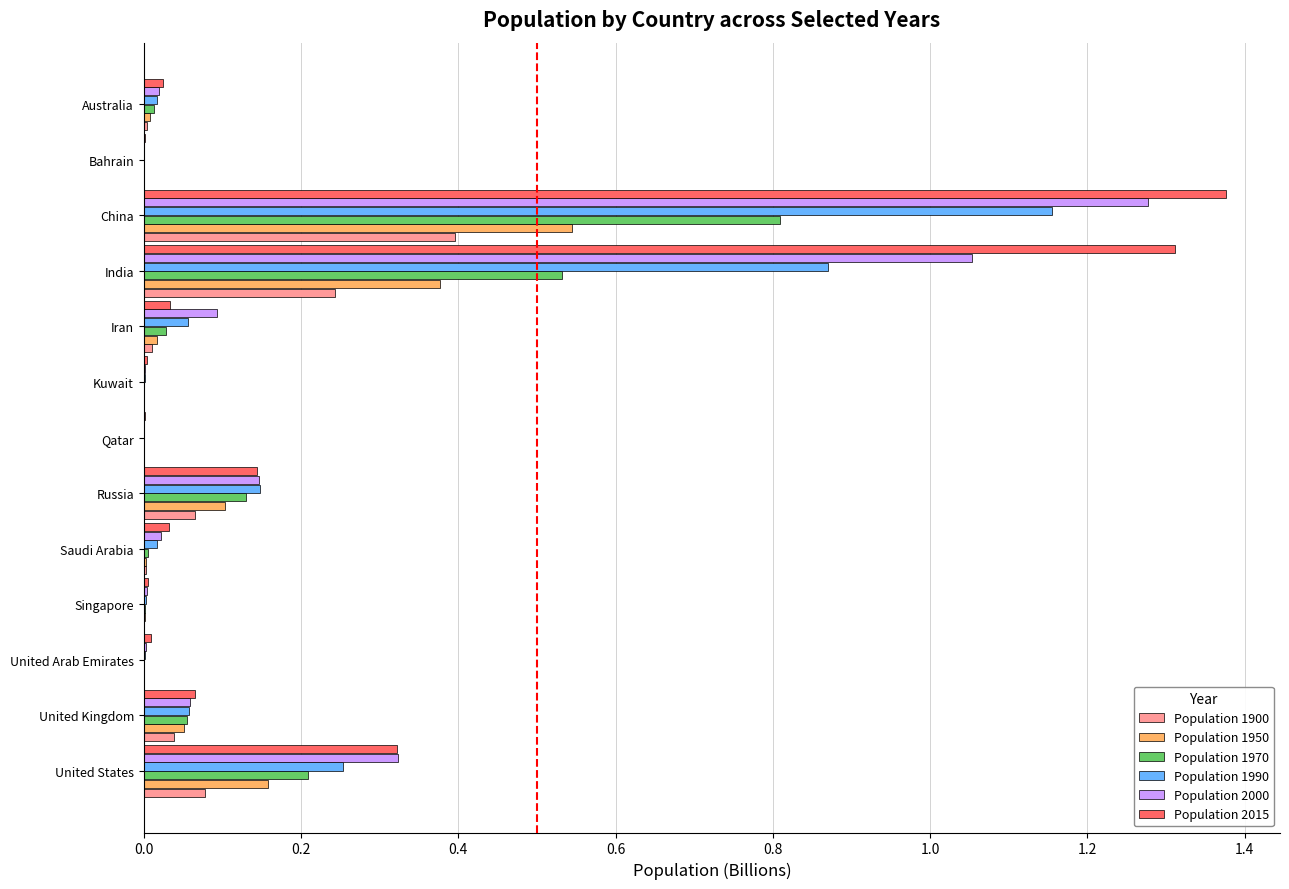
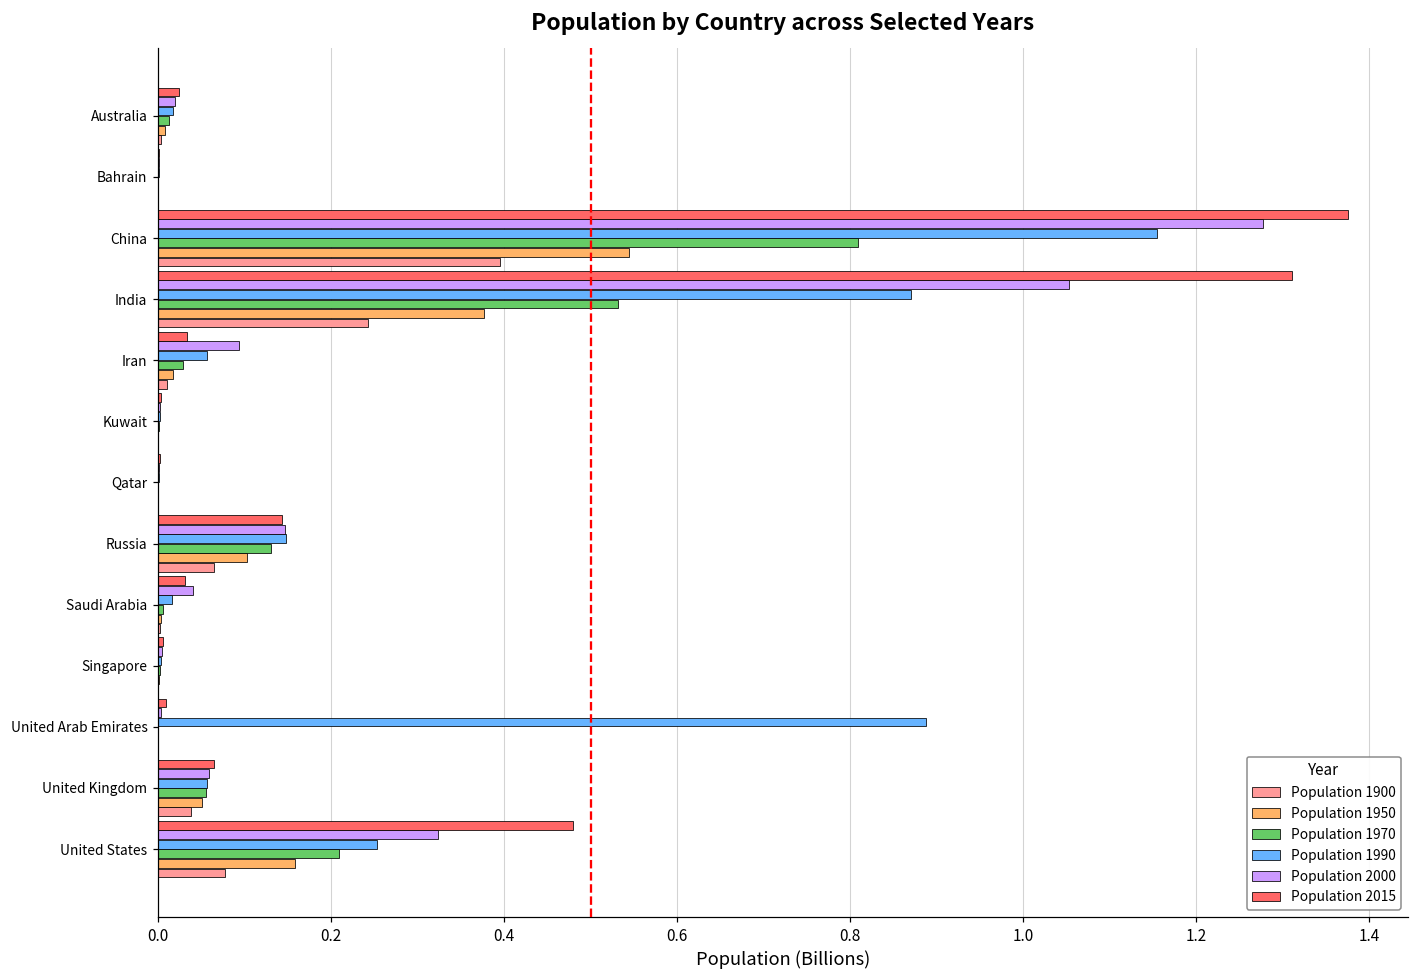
  {
    "Population 1970": {
      "Australia": 0.01,
      "China": 0.81,
      "India": 0.53,
      "Iran": 0.03,
      "Russia": 0.13,
      "Saudi Arabia": 0.01,
      "United Kingdom": 0.06,
      "United States": 0.21
    },
    "Population 1990": {
      "Australia": 0.02,
      "China": 1.15,
      "India": 0.87,
      "Iran": 0.06,
      "Russia": 0.15,
      "Saudi Arabia": 0.02,
-     "United Arab Emirates": 0.00,
+     "United Arab Emirates": 0.89,
      "United Kingdom": 0.06,
      "United States": 0.25
    },
    "Population 2000": {
      "Australia": 0.02,
      "China": 1.28,
      "India": 1.05,
      "Iran": 0.09,
      "Russia": 0.15,
-     "Saudi Arabia": 0.02,
+     "Saudi Arabia": 0.04,
      "Singapore": 0.00,
      "United Kingdom": 0.06,
      "United States": 0.32
    },
    "Population 2015": {
      "Australia": 0.02,
      "China": 1.38,
      "India": 1.31,
      "Iran": 0.03,
      "Kuwait": 0.00,
      "Russia": 0.14,
      "Saudi Arabia": 0.03,
      "Singapore": 0.01,
      "United Arab Emirates": 0.01,
      "United Kingdom": 0.06,
-     "United States": 0.32
+     "United States": 0.48
    }
  }
